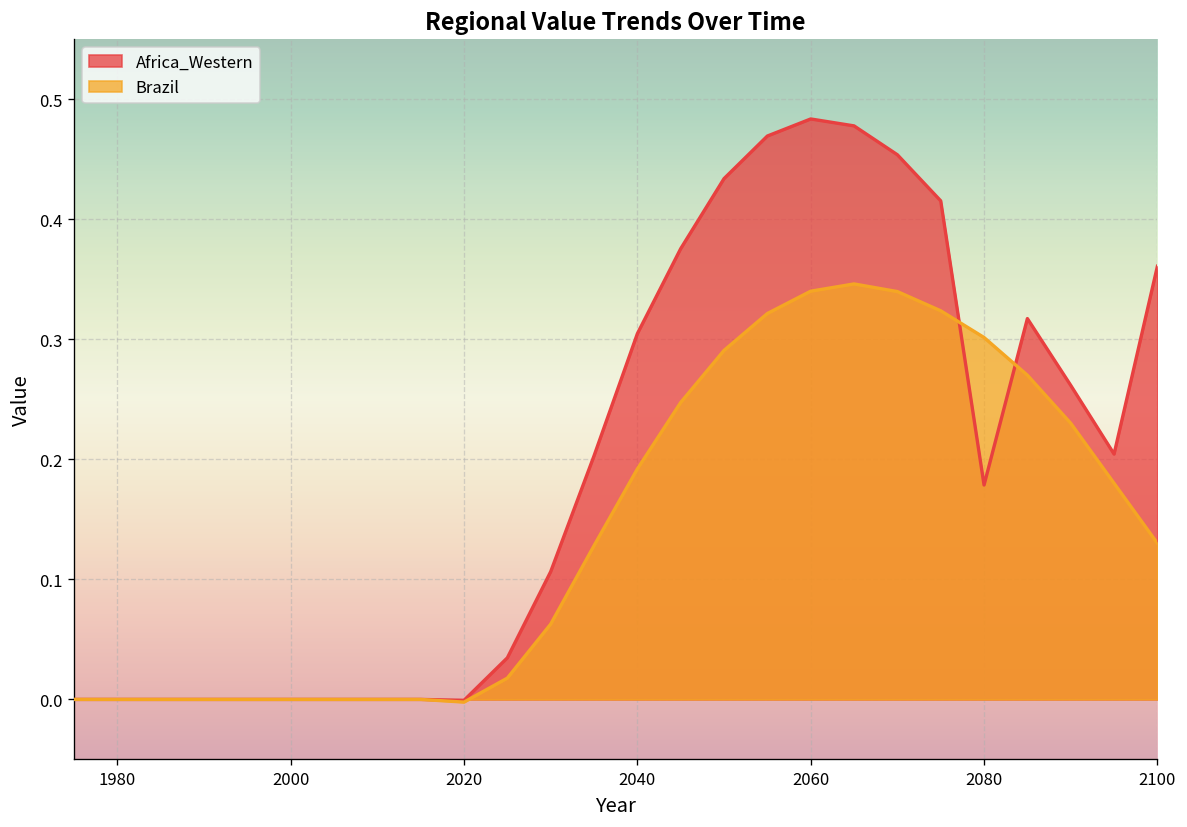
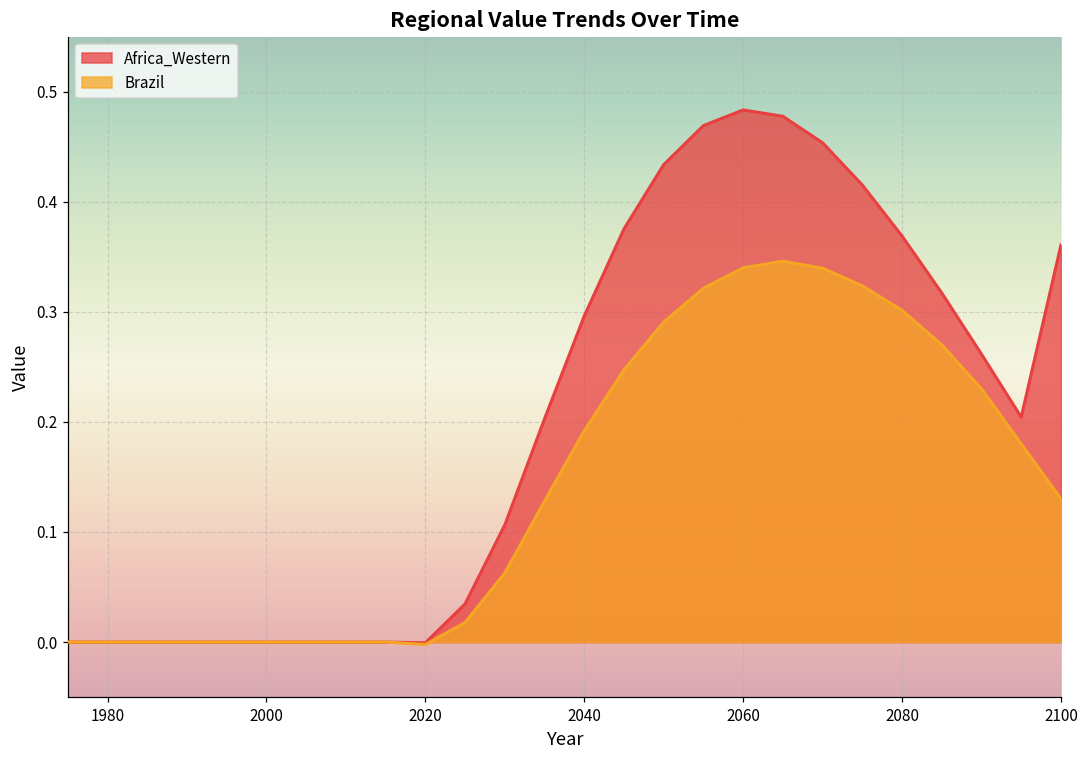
  {
    "Africa_Western": {
-     "2040": 0.305,
+     "2040": 0.296,
      "2060": 0.483,
-     "2080": 0.179,
+     "2080": 0.369,
      "2100": 0.361
    }
  }
